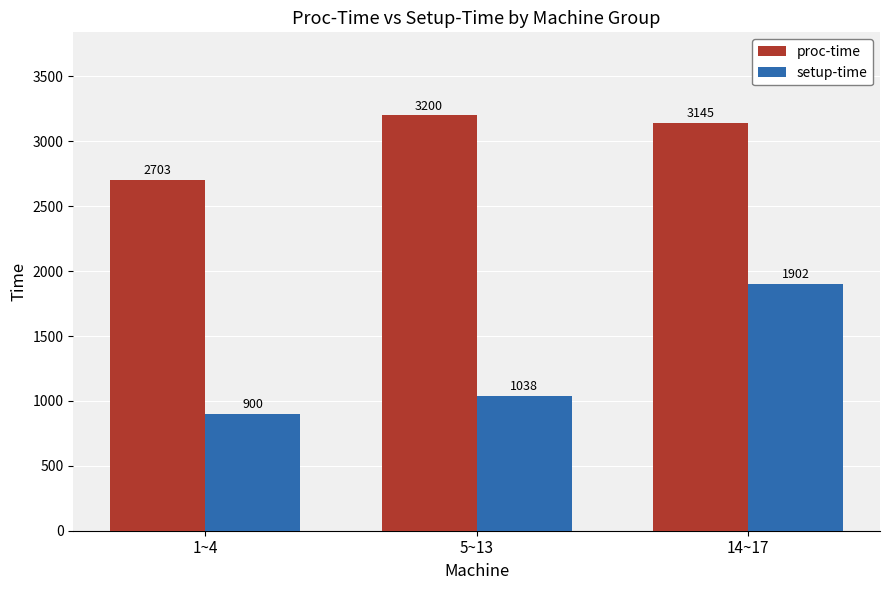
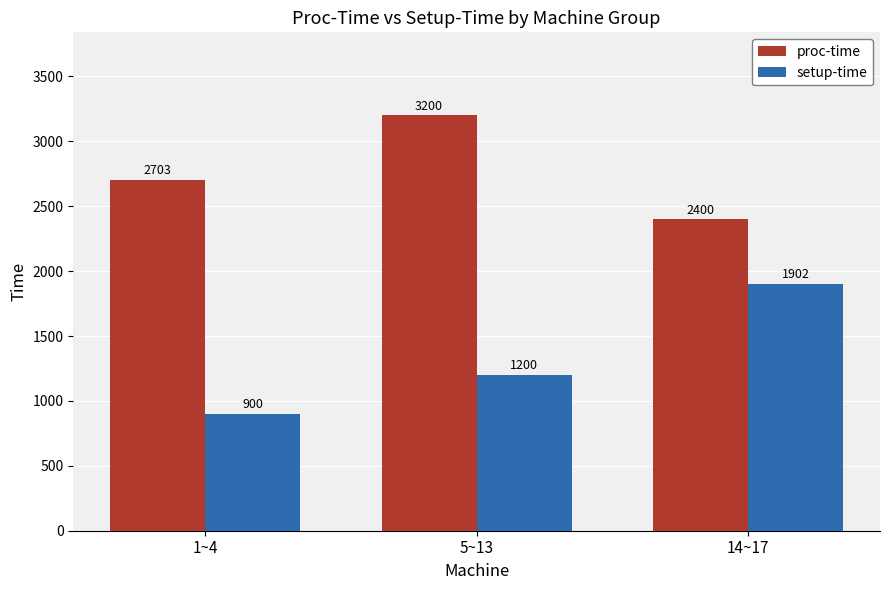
  {
    "proc-time": {
      "1~4": 2703,
      "5~13": 3200,
-     "14~17": 3145
+     "14~17": 2400
    },
    "setup-time": {
      "1~4": 900,
-     "5~13": 1038,
+     "5~13": 1200,
      "14~17": 1902
    }
  }
